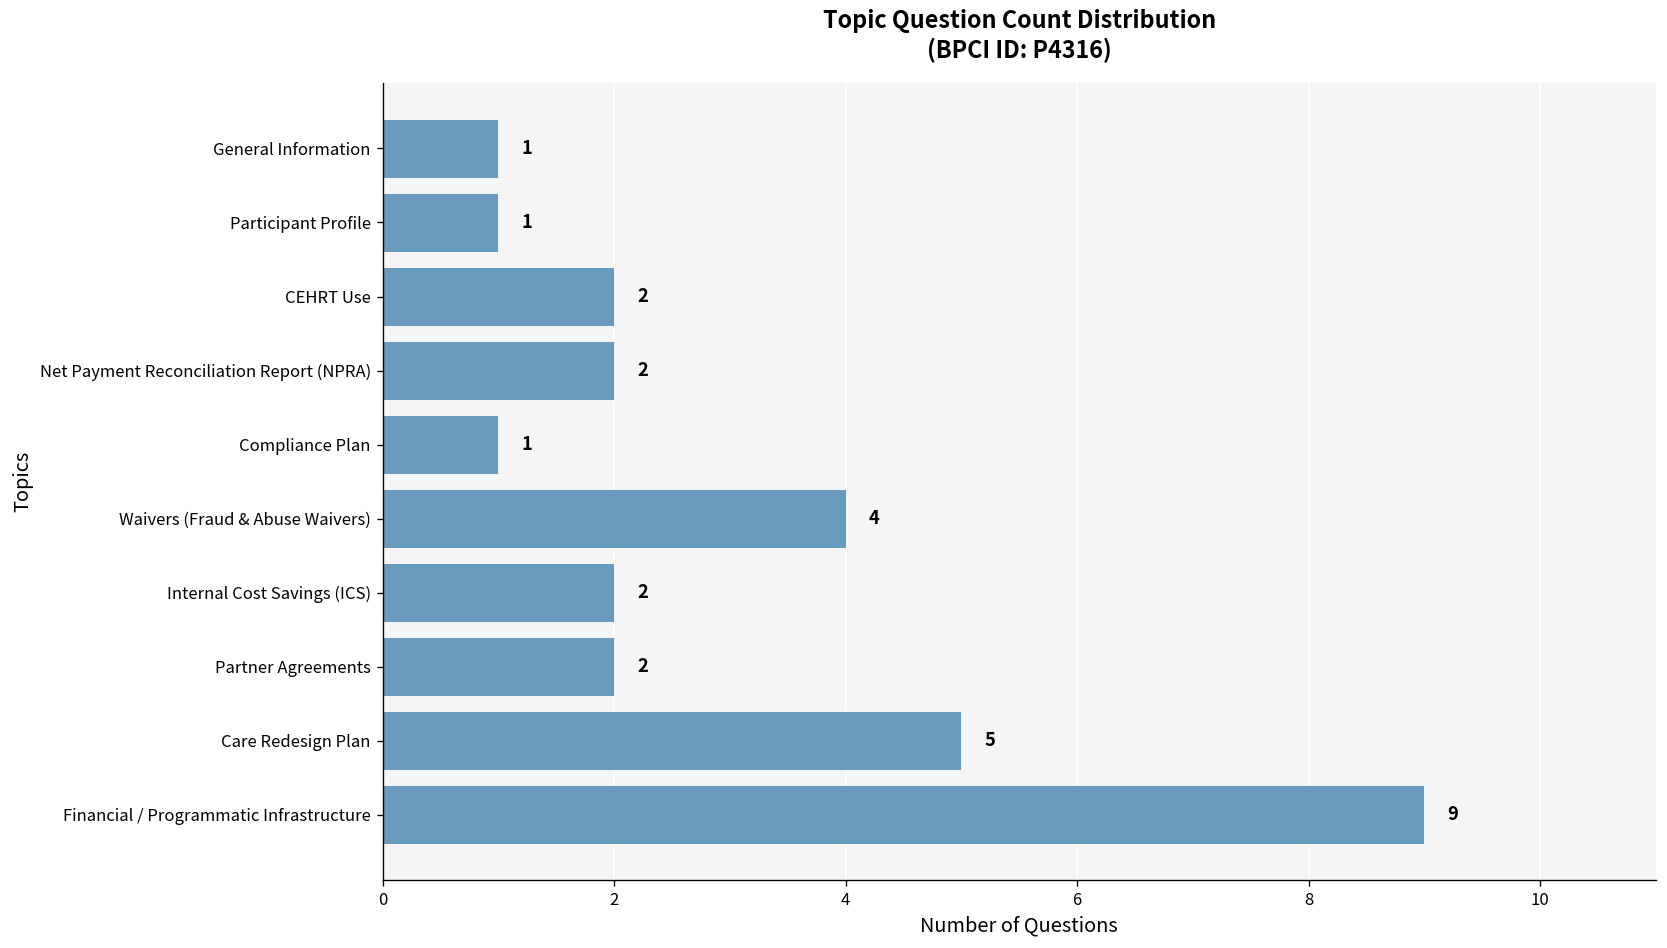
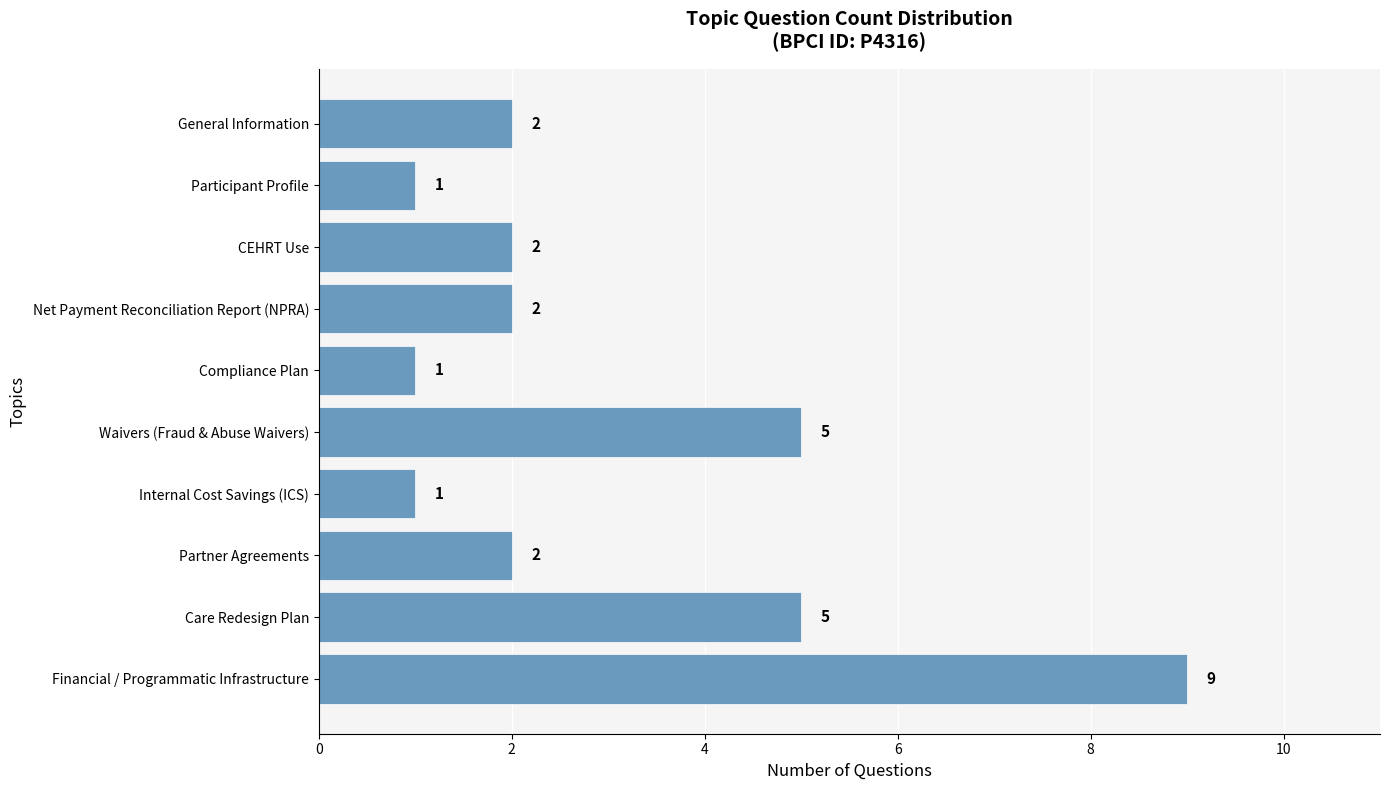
  {
-   "General Information": 1,
+   "General Information": 2,
    "Participant Profile": 1,
    "CEHRT Use": 2,
    "Net Payment Reconciliation Report (NPRA)": 2,
    "Compliance Plan": 1,
-   "Waivers (Fraud & Abuse Waivers)": 4,
-   "Internal Cost Savings (ICS)": 2,
+   "Waivers (Fraud & Abuse Waivers)": 5,
+   "Internal Cost Savings (ICS)": 1,
    "Partner Agreements": 2,
    "Care Redesign Plan": 5,
    "Financial / Programmatic Infrastructure": 9
  }
